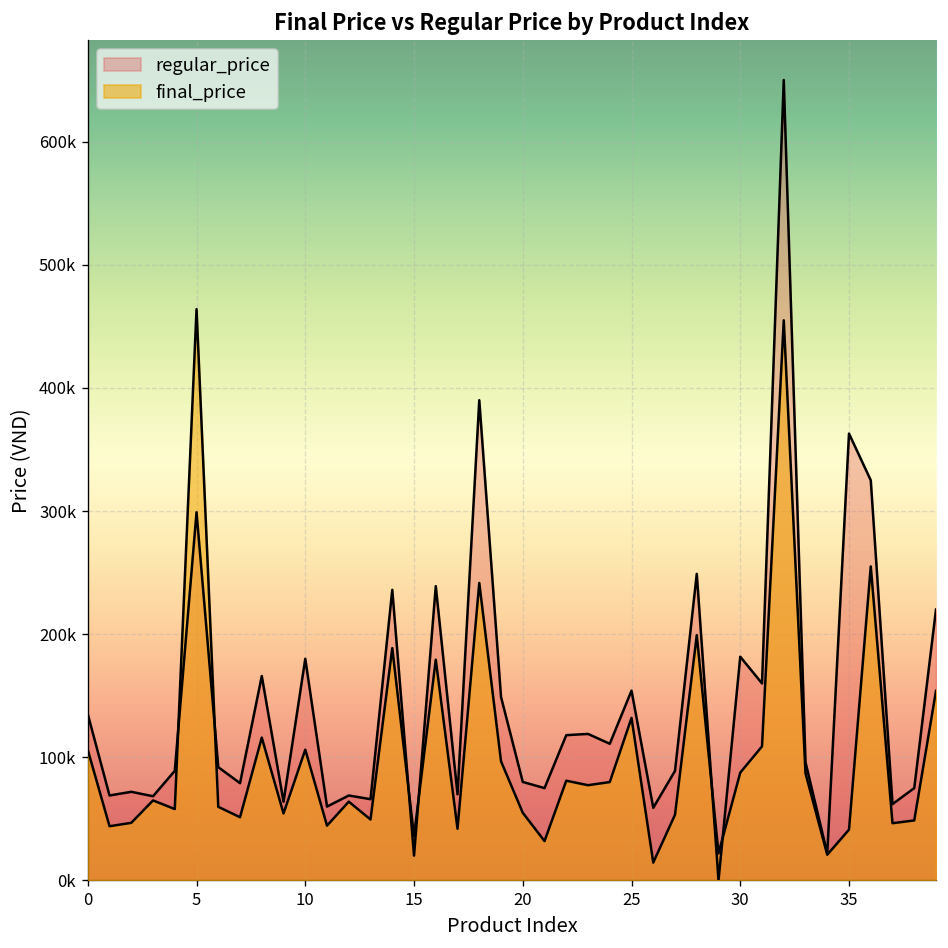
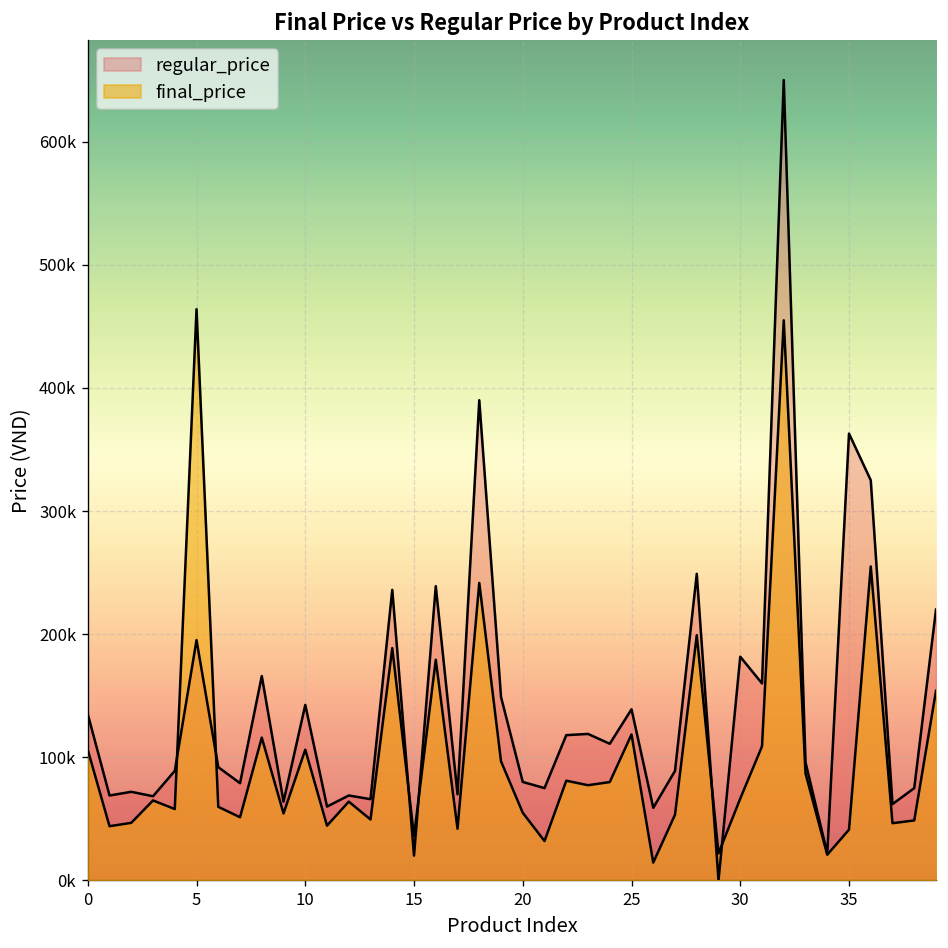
  {
    "regular_price": {
      "0": 135000,
-     "5": 299000,
-     "10": 180000,
+     "5": 195000,
+     "10": 143000,
      "15": 20000,
      "20": 80000,
-     "25": 154000,
+     "25": 139000,
      "30": 182000,
      "35": 363000
    },
    "final_price": {
      "0": 106000,
      "5": 464000,
      "10": 106000,
      "15": 36000,
      "20": 55000,
-     "25": 132000,
-     "30": 88000,
+     "25": 119000,
+     "30": 67000,
      "35": 41000
    }
  }
